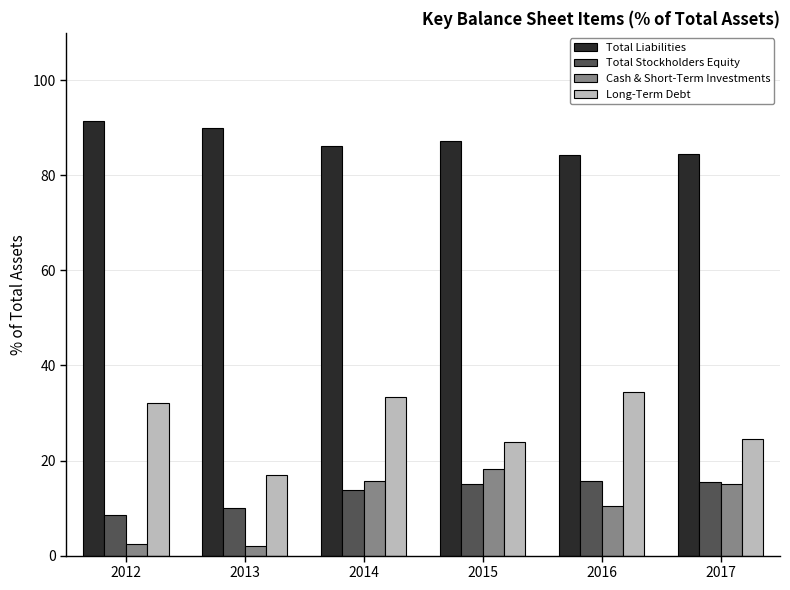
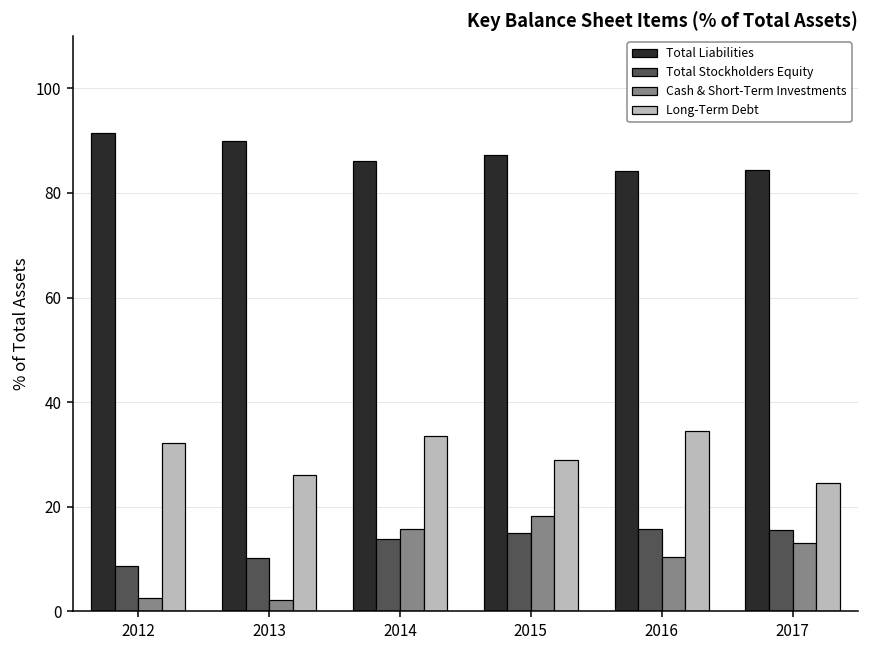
  {
    "Total Liabilities": {
      "2012": 91,
      "2013": 90,
      "2014": 86,
      "2015": 87,
      "2016": 84,
      "2017": 84
    },
    "Total Stockholders Equity": {
      "2012": 9,
      "2013": 10,
      "2014": 14,
      "2015": 15,
      "2016": 16,
      "2017": 16
    },
    "Cash & Short-Term Investments": {
      "2012": 3,
      "2013": 2,
      "2014": 16,
      "2015": 18,
      "2016": 10,
-     "2017": 15
+     "2017": 13
    },
    "Long-Term Debt": {
      "2012": 32,
-     "2013": 17,
+     "2013": 26,
      "2014": 33,
-     "2015": 24,
+     "2015": 29,
      "2016": 34,
      "2017": 25
    }
  }
